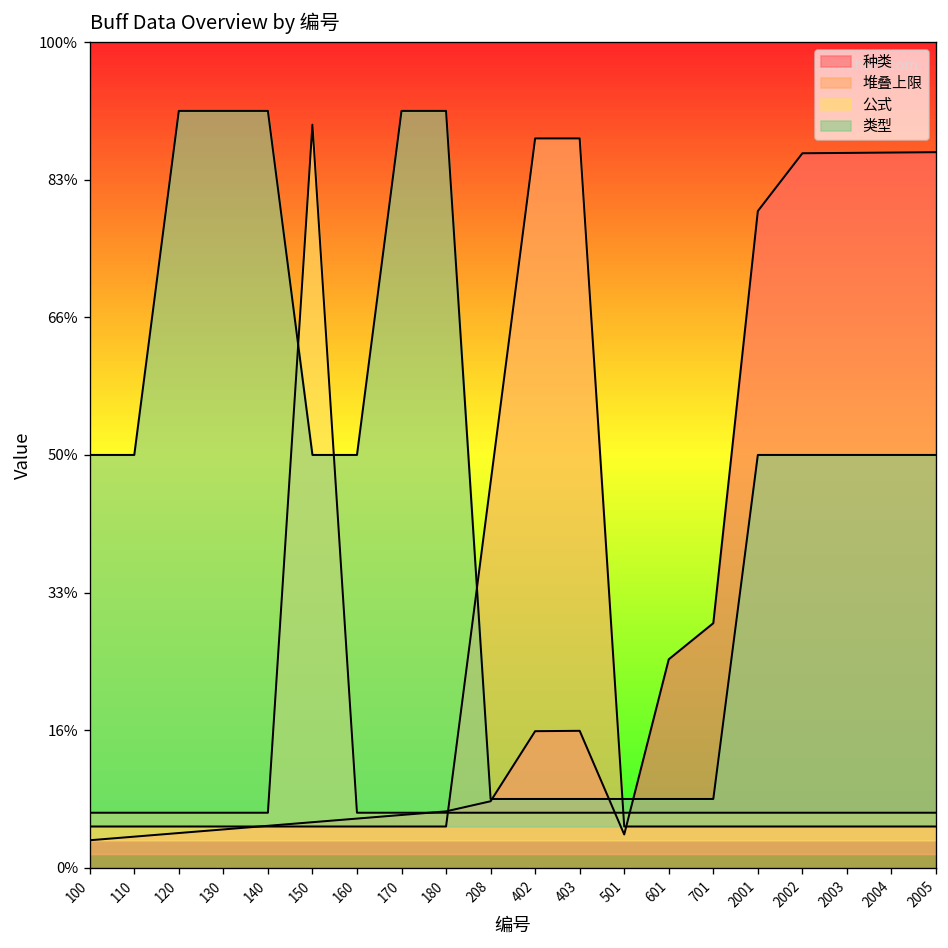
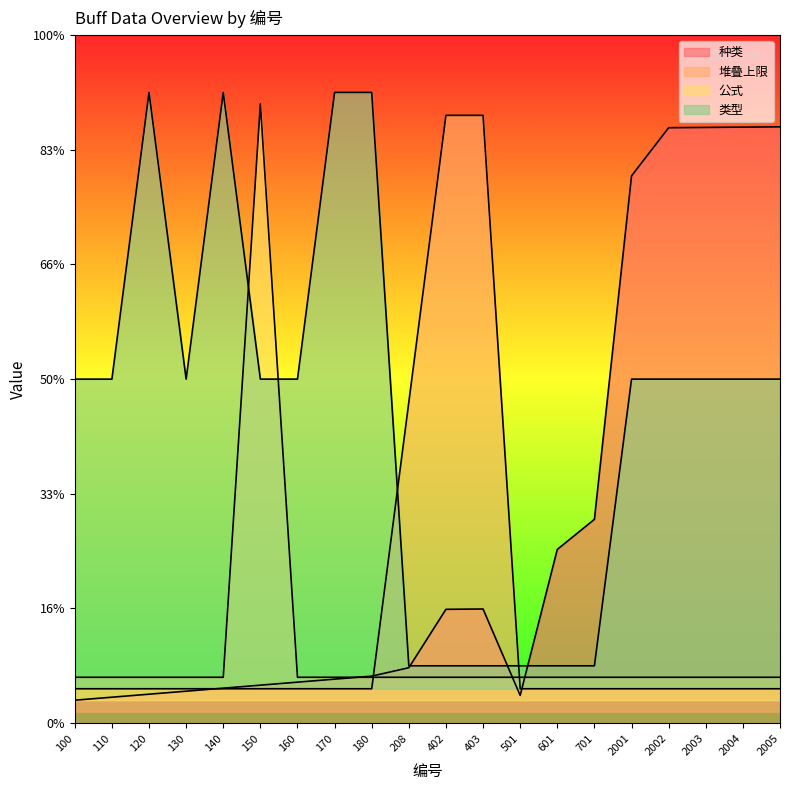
  {
    "种类": {
      "100": "3%",
      "110": "4%",
      "120": "4%",
      "150": "6%",
      "160": "6%",
      "402": "17%",
      "403": "17%",
      "501": "4%",
      "601": "25%",
      "701": "30%",
      "2001": "80%",
      "2002": "87%",
      "2003": "87%",
      "2004": "87%",
      "2005": "87%"
    },
    "类型": {
      "100": "50%",
      "110": "50%",
      "120": "92%",
-     "130": "92%",
+     "130": "50%",
      "140": "92%",
      "150": "50%",
      "160": "50%",
      "170": "92%",
      "180": "92%",
      "402": "8%",
      "403": "8%",
      "501": "8%",
      "601": "8%",
      "701": "8%",
      "2001": "50%",
      "2002": "50%",
      "2003": "50%",
      "2004": "50%",
      "2005": "50%"
    }
  }
